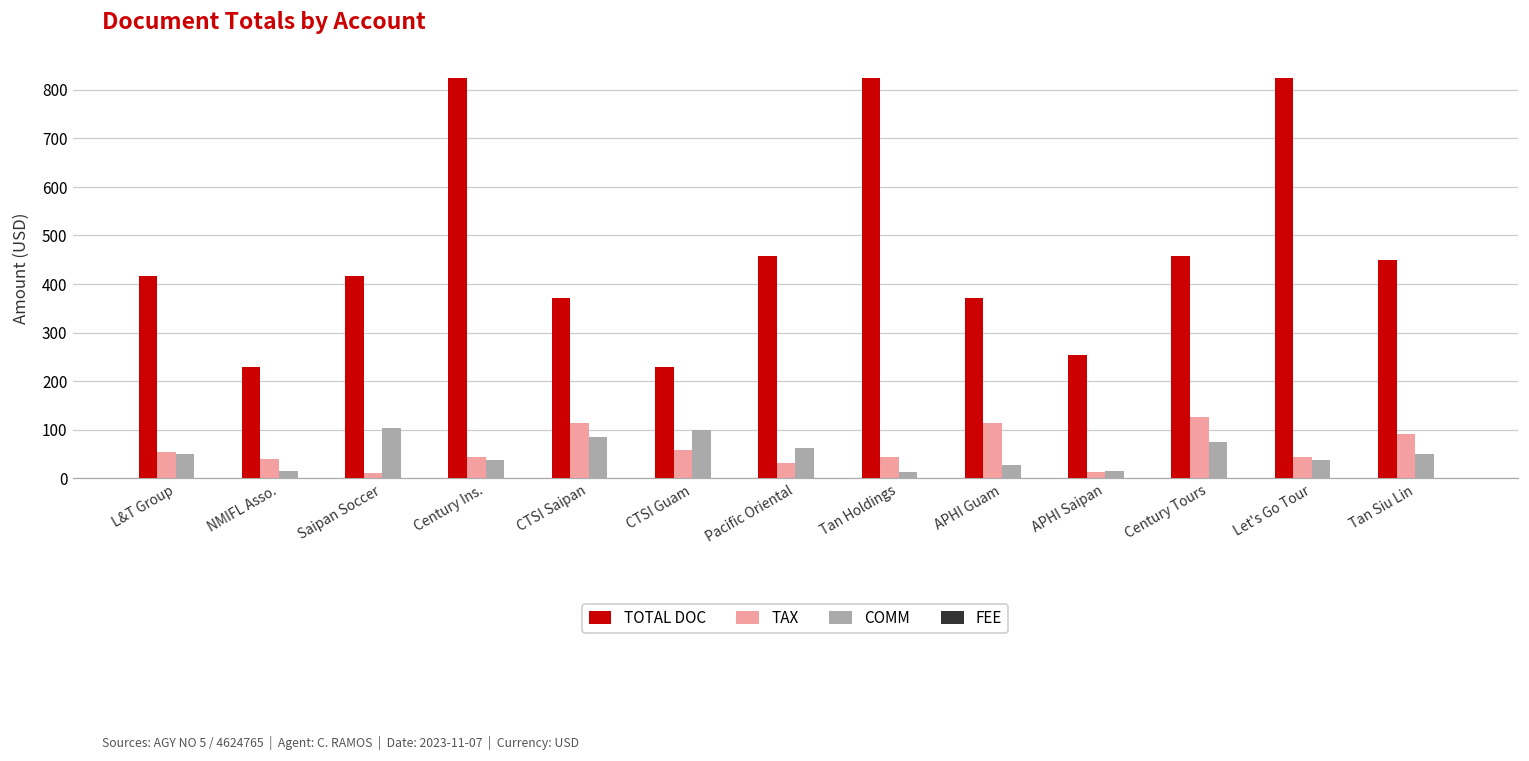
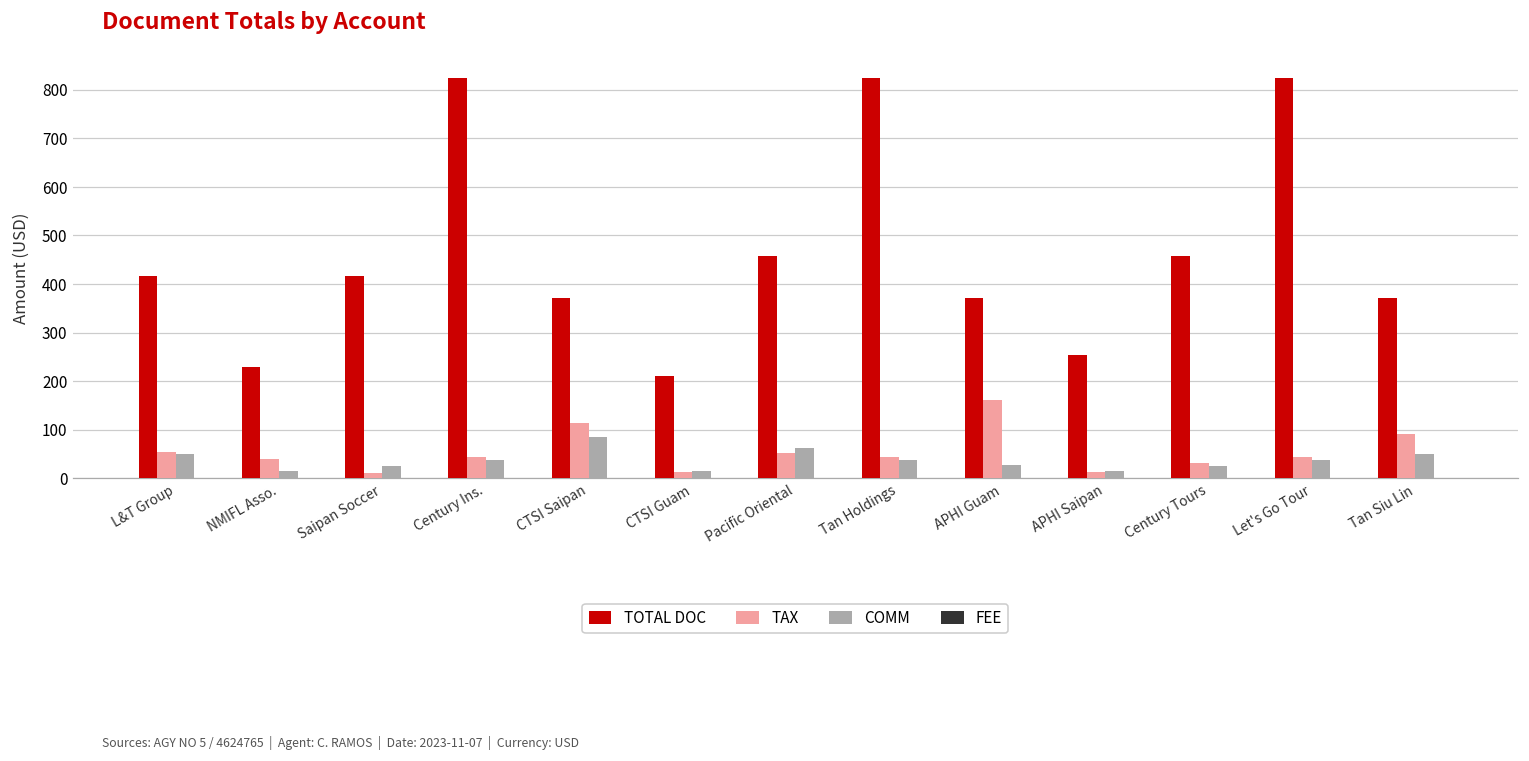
  {
    "TOTAL DOC": {
      "L&T Group": 420,
      "NMIFL Asso.": 230,
      "Saipan Soccer": 420,
      "Century Ins.": 820,
      "CTSI Saipan": 370,
-     "CTSI Guam": 230,
+     "CTSI Guam": 210,
      "Pacific Oriental": 460,
      "Tan Holdings": 820,
      "APHI Guam": 370,
      "APHI Saipan": 250,
      "Century Tours": 460,
      "Let's Go Tour": 820,
-     "Tan Siu Lin": 450
+     "Tan Siu Lin": 370
    },
    "TAX": {
      "L&T Group": 50,
      "NMIFL Asso.": 40,
      "Saipan Soccer": 10,
      "Century Ins.": 40,
      "CTSI Saipan": 110,
-     "CTSI Guam": 60,
-     "Pacific Oriental": 30,
+     "CTSI Guam": 10,
+     "Pacific Oriental": 50,
      "Tan Holdings": 40,
-     "APHI Guam": 110,
+     "APHI Guam": 160,
      "APHI Saipan": 10,
-     "Century Tours": 130,
+     "Century Tours": 30,
      "Let's Go Tour": 40,
      "Tan Siu Lin": 90
    },
    "COMM": {
      "L&T Group": 50,
      "NMIFL Asso.": 20,
-     "Saipan Soccer": 100,
+     "Saipan Soccer": 30,
      "Century Ins.": 40,
      "CTSI Saipan": 90,
-     "CTSI Guam": 100,
+     "CTSI Guam": 20,
      "Pacific Oriental": 60,
-     "Tan Holdings": 10,
+     "Tan Holdings": 40,
      "APHI Guam": 30,
      "APHI Saipan": 20,
-     "Century Tours": 70,
+     "Century Tours": 30,
      "Let's Go Tour": 40,
      "Tan Siu Lin": 50
    },
    "FEE": {
      "L&T Group": 0,
      "NMIFL Asso.": 0,
      "Saipan Soccer": 0,
      "Century Ins.": 0,
      "CTSI Saipan": 0,
      "CTSI Guam": 0,
      "Pacific Oriental": 0,
      "Tan Holdings": 0,
      "APHI Guam": 0,
      "APHI Saipan": 0,
      "Century Tours": 0,
      "Let's Go Tour": 0,
      "Tan Siu Lin": 0
    }
  }
